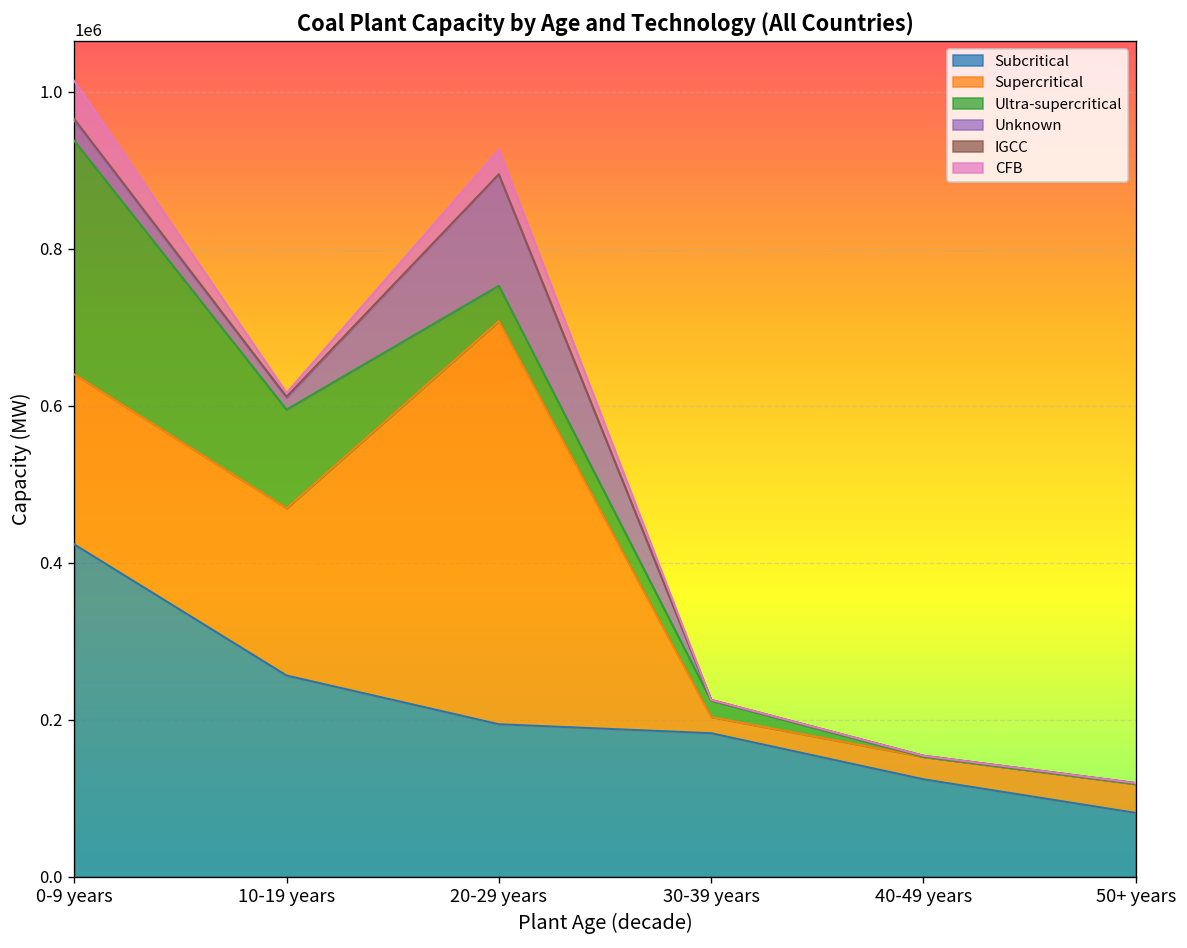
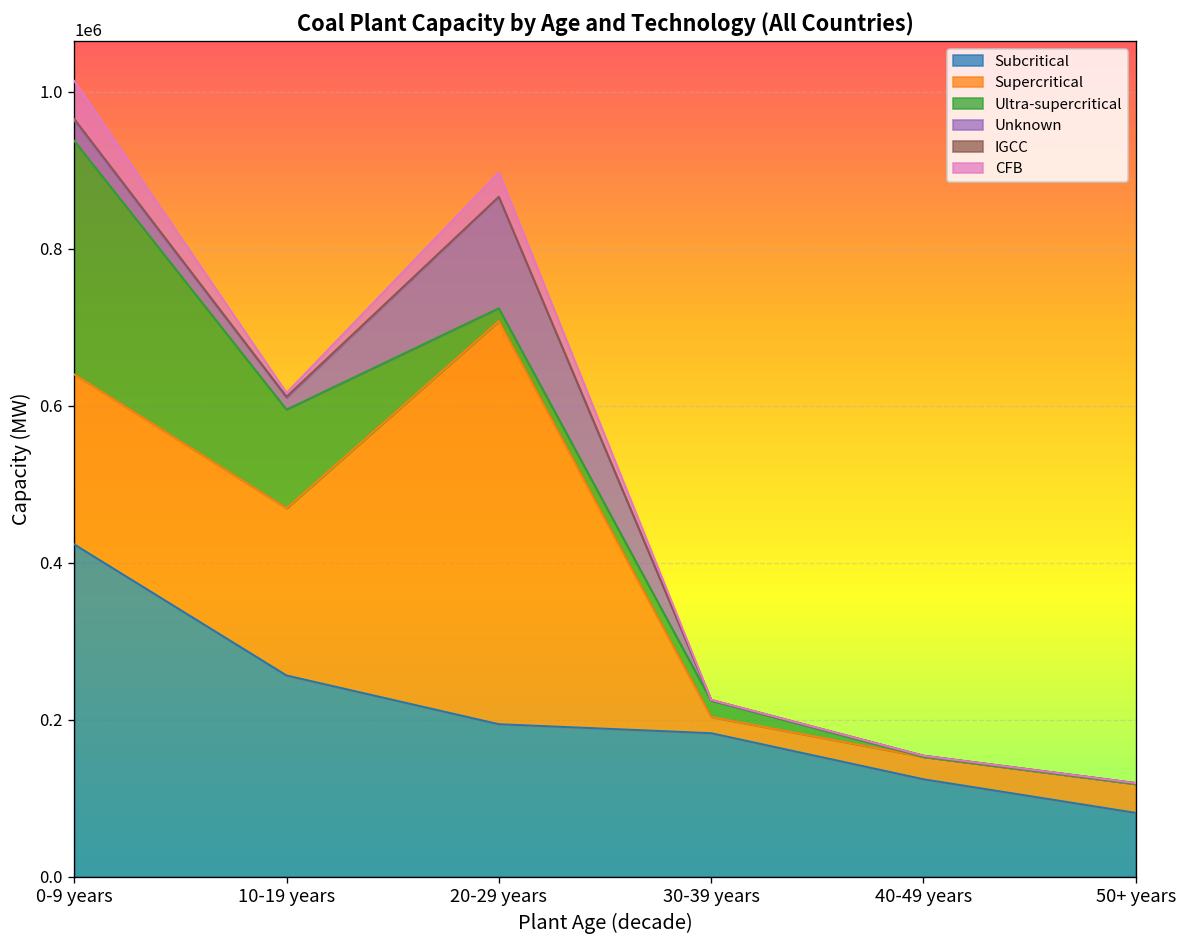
  {
    "Subcritical": {
      "0-9 years": 420000,
      "10-19 years": 260000,
      "20-29 years": 190000,
      "30-39 years": 180000,
      "40-49 years": 120000,
      "50+ years": 80000
    },
    "Supercritical": {
      "0-9 years": 220000,
      "10-19 years": 210000,
      "20-29 years": 510000,
      "30-39 years": 20000
    },
    "Ultra-supercritical": {
      "0-9 years": 300000,
      "10-19 years": 130000,
-     "20-29 years": 50000
+     "20-29 years": 20000
    },
    "CFB": {
      "0-9 years": 50000,
      "10-19 years": 0,
      "20-29 years": 30000
    }
  }
